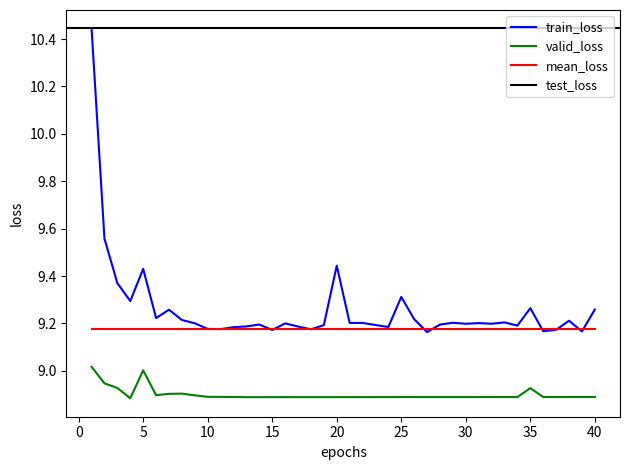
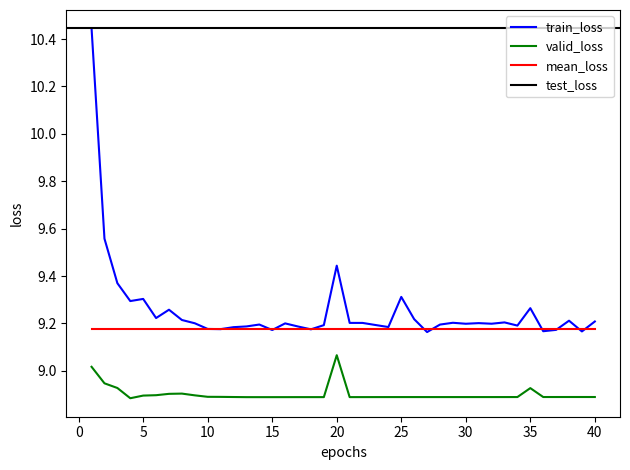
  {
    "train_loss": {
-     "5": 9.43,
+     "5": 9.30,
      "20": 9.44,
      "25": 9.31,
      "30": 9.20,
      "35": 9.26,
-     "40": 9.26
+     "40": 9.21
    },
    "valid_loss": {
-     "5": 9.00,
+     "5": 8.90,
      "10": 8.89,
      "15": 8.89,
-     "20": 8.89,
+     "20": 9.07,
      "25": 8.89,
      "30": 8.89,
      "35": 8.93,
      "40": 8.89
    },
    "mean_loss": {
      "5": 9.18,
      "20": 9.18,
      "25": 9.18,
      "30": 9.18,
      "35": 9.18,
      "40": 9.18
    }
  }
